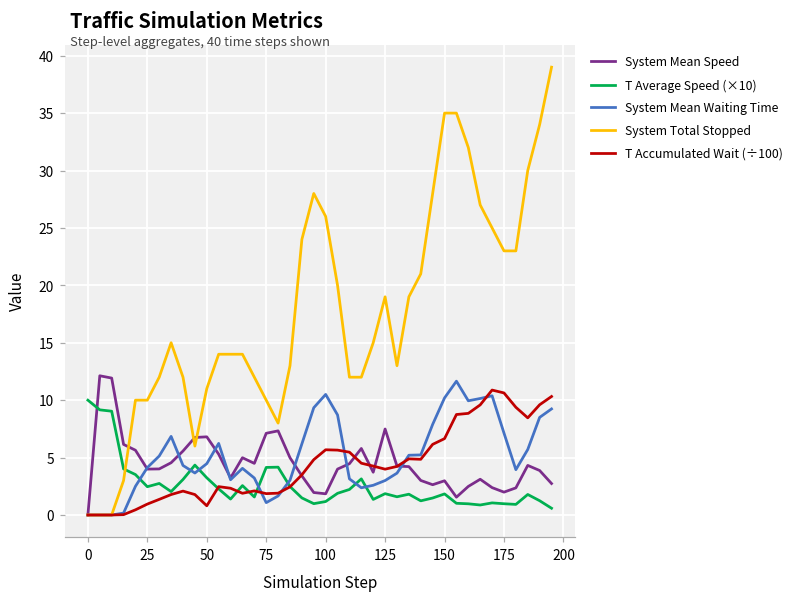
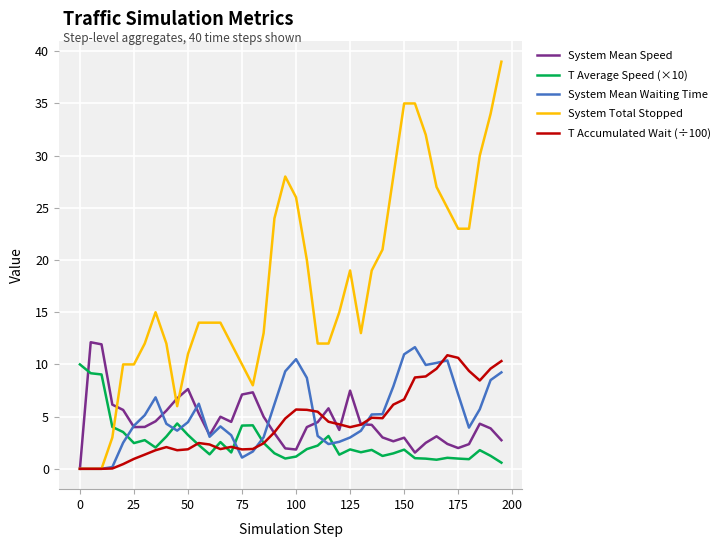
  {
    "System Mean Speed": {
-     "50": 6.8,
+     "50": 7.6,
      "75": 7.1,
      "100": 1.8,
      "125": 7.5,
      "150": 3.0,
      "175": 2.0
    },
    "T Average Speed (×10)": {
      "0": 10.0,
      "25": 2.5,
      "50": 3.2,
      "75": 4.1,
      "100": 1.2,
      "125": 1.9,
      "150": 1.8,
      "175": 1.0
    },
    "System Mean Waiting Time": {
      "50": 4.5,
      "75": 1.1,
      "100": 10.5,
      "125": 3.0,
-     "150": 10.2,
+     "150": 11.0,
      "175": 7.1
    },
    "System Total Stopped": {
      "25": 10.0,
      "50": 11.0,
      "75": 10.0,
      "100": 26.0,
      "125": 19.0,
      "150": 35.0,
      "175": 23.0
    },
    "T Accumulated Wait (÷100)": {
      "25": 1.0,
-     "50": 0.8,
+     "50": 1.9,
      "75": 1.9,
      "100": 5.7,
      "125": 4.0,
      "150": 6.7,
      "175": 10.6
    }
  }
